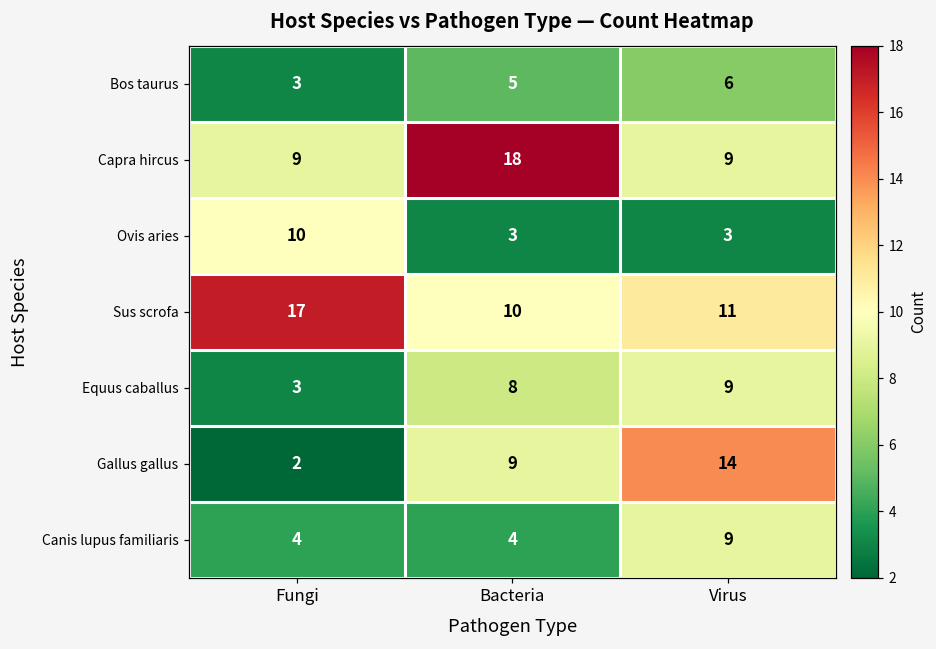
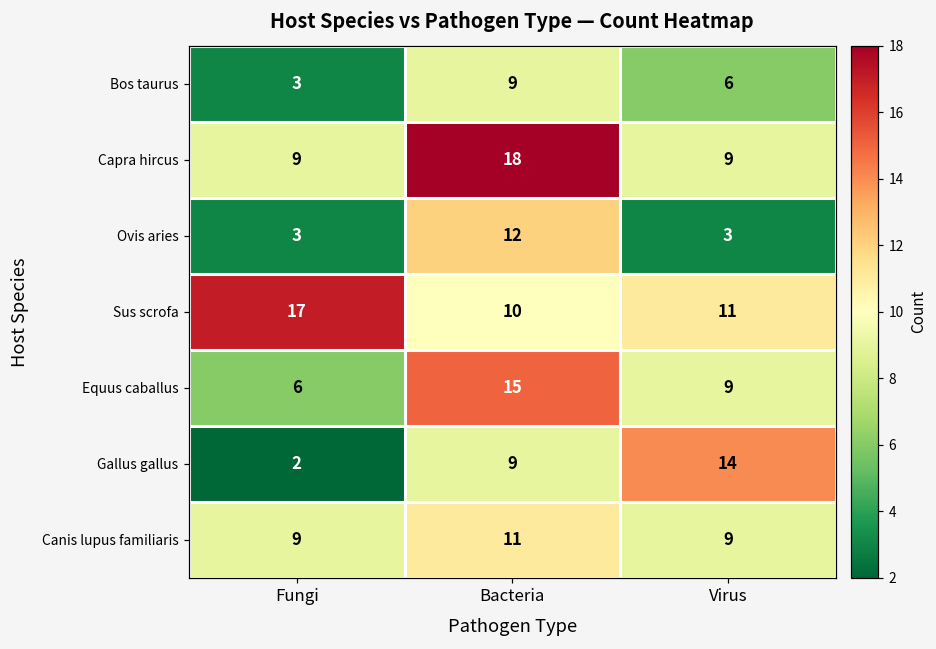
  {
    "Bos taurus": {
      "Fungi": 3,
-     "Bacteria": 5,
+     "Bacteria": 9,
      "Virus": 6
    },
    "Capra hircus": {
      "Fungi": 9,
      "Bacteria": 18,
      "Virus": 9
    },
    "Ovis aries": {
-     "Fungi": 10,
-     "Bacteria": 3,
+     "Fungi": 3,
+     "Bacteria": 12,
      "Virus": 3
    },
    "Sus scrofa": {
      "Fungi": 17,
      "Bacteria": 10,
      "Virus": 11
    },
    "Equus caballus": {
-     "Fungi": 3,
-     "Bacteria": 8,
+     "Fungi": 6,
+     "Bacteria": 15,
      "Virus": 9
    },
    "Gallus gallus": {
      "Fungi": 2,
      "Bacteria": 9,
      "Virus": 14
    },
    "Canis lupus familiaris": {
-     "Fungi": 4,
-     "Bacteria": 4,
+     "Fungi": 9,
+     "Bacteria": 11,
      "Virus": 9
    }
  }
